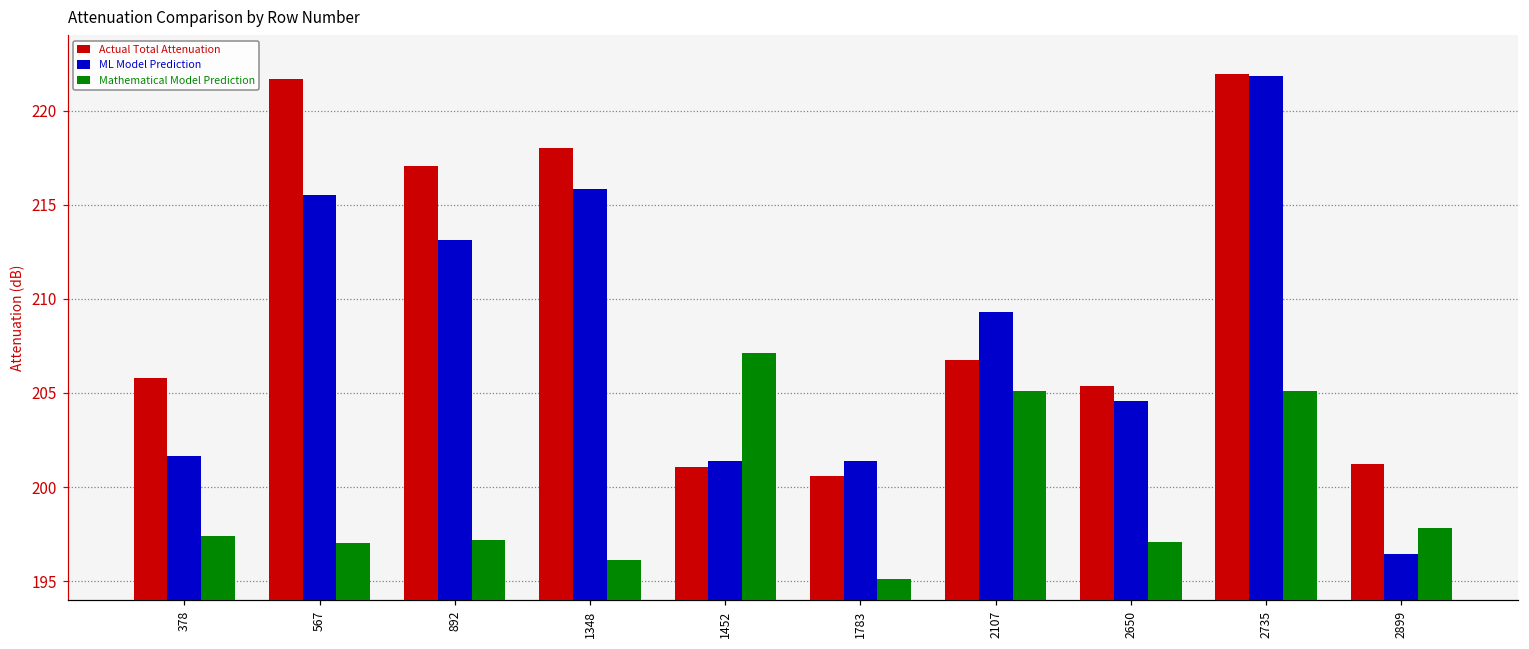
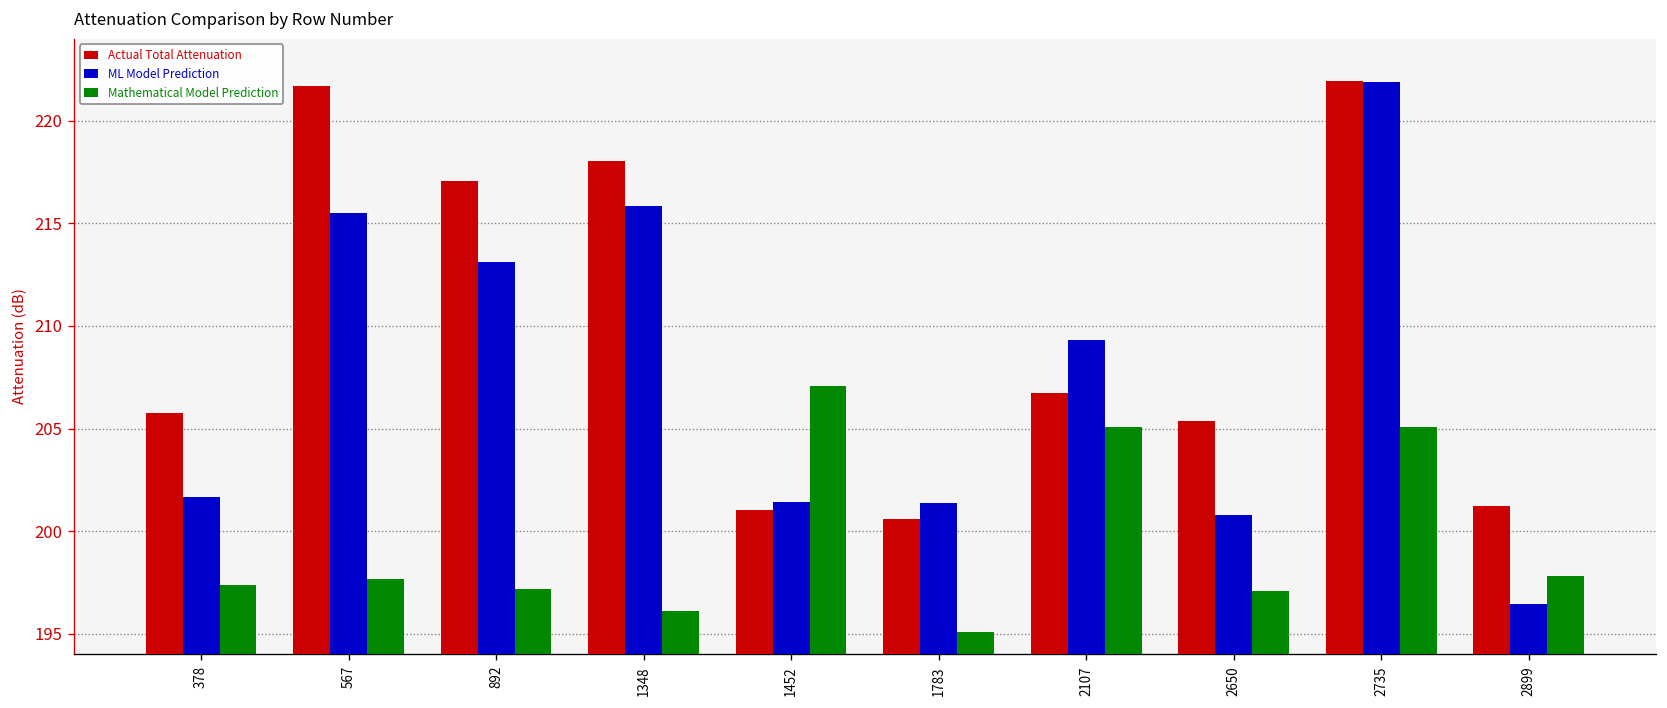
  {
    "Actual Total Attenuation": {
      "378": 205.8,
      "567": 221.7,
      "892": 217.1,
      "1348": 218.0,
      "1452": 201.1,
      "1783": 200.6,
      "2107": 206.8,
      "2650": 205.4,
      "2735": 221.9,
      "2899": 201.2
    },
    "ML Model Prediction": {
      "378": 201.7,
      "567": 215.5,
      "892": 213.1,
      "1348": 215.8,
      "1452": 201.4,
      "1783": 201.4,
      "2107": 209.3,
-     "2650": 204.6,
+     "2650": 200.8,
      "2735": 221.9,
      "2899": 196.4
    },
    "Mathematical Model Prediction": {
      "378": 197.4,
-     "567": 197.0,
+     "567": 197.7,
      "892": 197.2,
      "1348": 196.1,
      "1452": 207.1,
      "1783": 195.1,
      "2107": 205.1,
      "2650": 197.1,
      "2735": 205.1,
      "2899": 197.8
    }
  }
